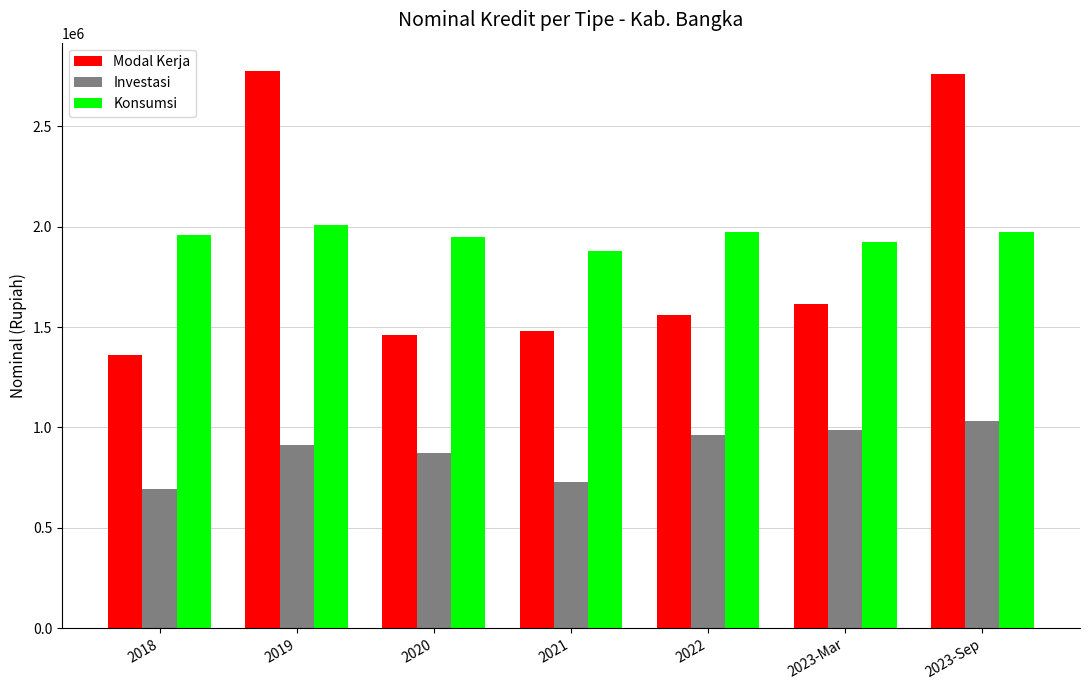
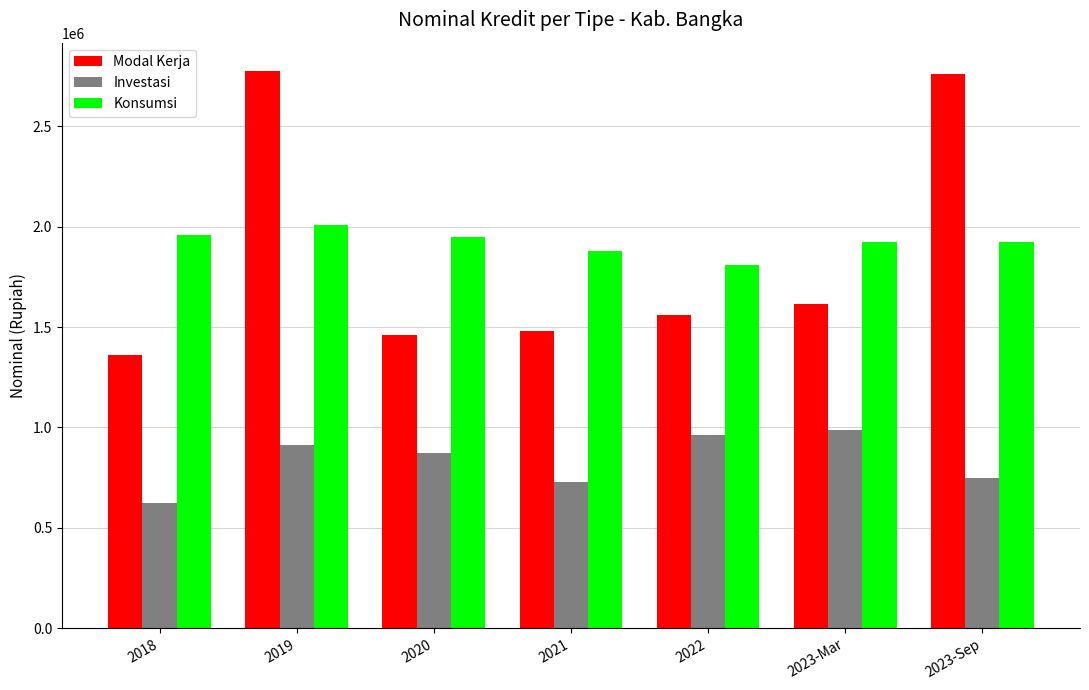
  {
    "Modal Kerja": {
      "2018": 1360000,
      "2019": 2780000,
      "2020": 1460000,
      "2021": 1480000,
      "2022": 1560000,
      "2023-Mar": 1610000,
      "2023-Sep": 2760000
    },
    "Investasi": {
-     "2018": 690000,
+     "2018": 620000,
      "2019": 910000,
      "2020": 870000,
      "2021": 730000,
      "2022": 960000,
      "2023-Mar": 990000,
-     "2023-Sep": 1030000
+     "2023-Sep": 750000
    },
    "Konsumsi": {
      "2018": 1960000,
      "2019": 2010000,
      "2020": 1950000,
      "2021": 1880000,
-     "2022": 1970000,
+     "2022": 1810000,
      "2023-Mar": 1920000,
-     "2023-Sep": 1970000
+     "2023-Sep": 1920000
    }
  }
